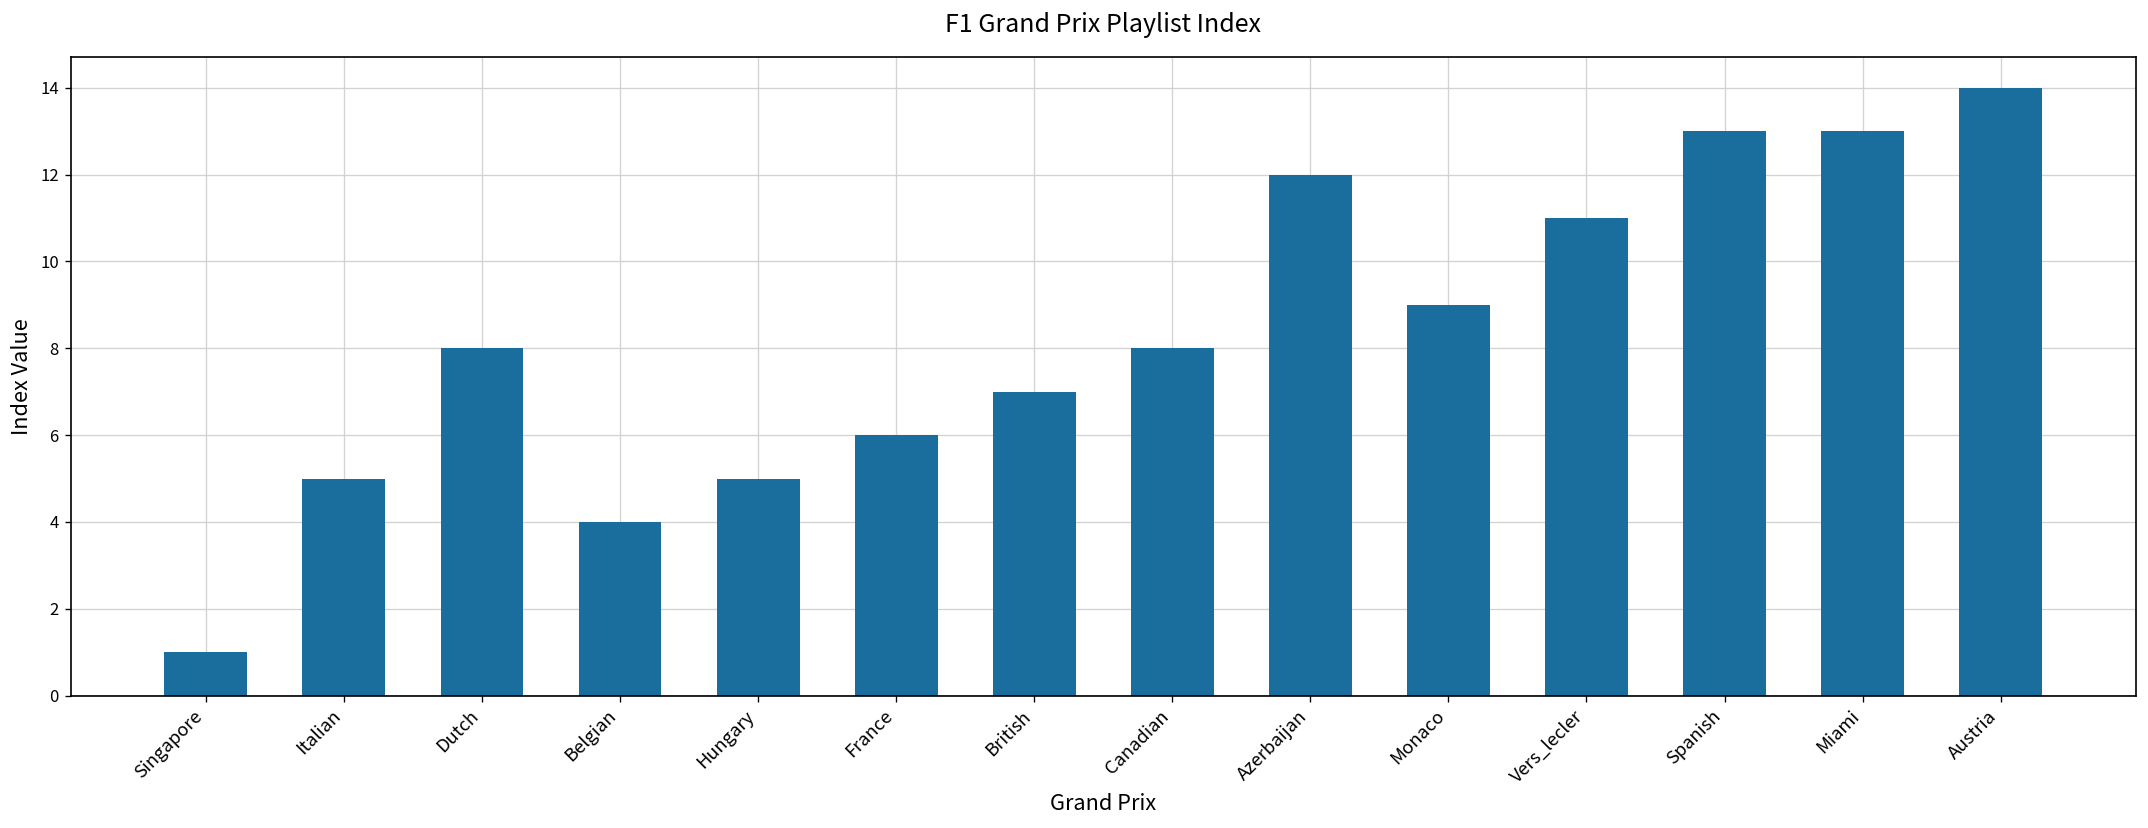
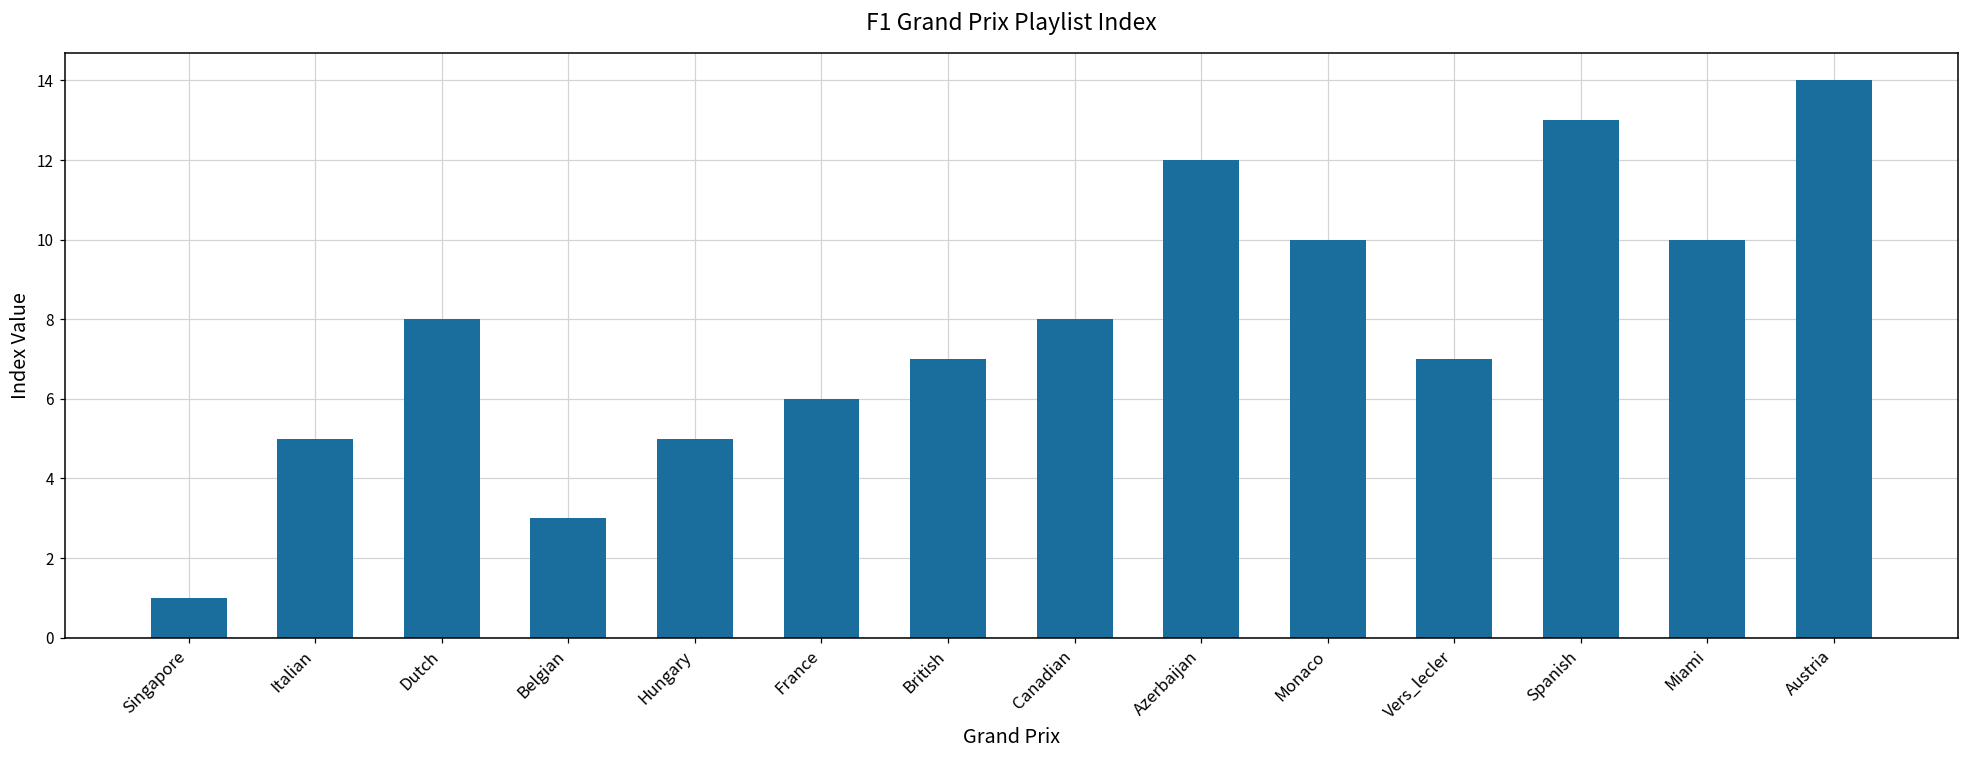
  {
    "Singapore": 1,
    "Italian": 5,
    "Dutch": 8,
-   "Belgian": 4,
+   "Belgian": 3,
    "Hungary": 5,
    "France": 6,
    "British": 7,
    "Canadian": 8,
    "Azerbaijan": 12,
-   "Monaco": 9,
-   "Vers_lecler": 11,
+   "Monaco": 10,
+   "Vers_lecler": 7,
    "Spanish": 13,
-   "Miami": 13,
+   "Miami": 10,
    "Austria": 14
  }
